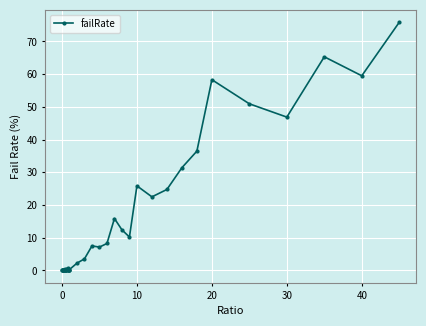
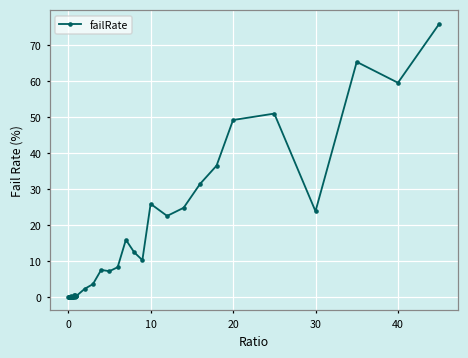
  {
    "0": 0,
    "10": 26,
-   "20": 58,
-   "30": 47,
+   "20": 49,
+   "30": 24,
    "40": 60
  }
